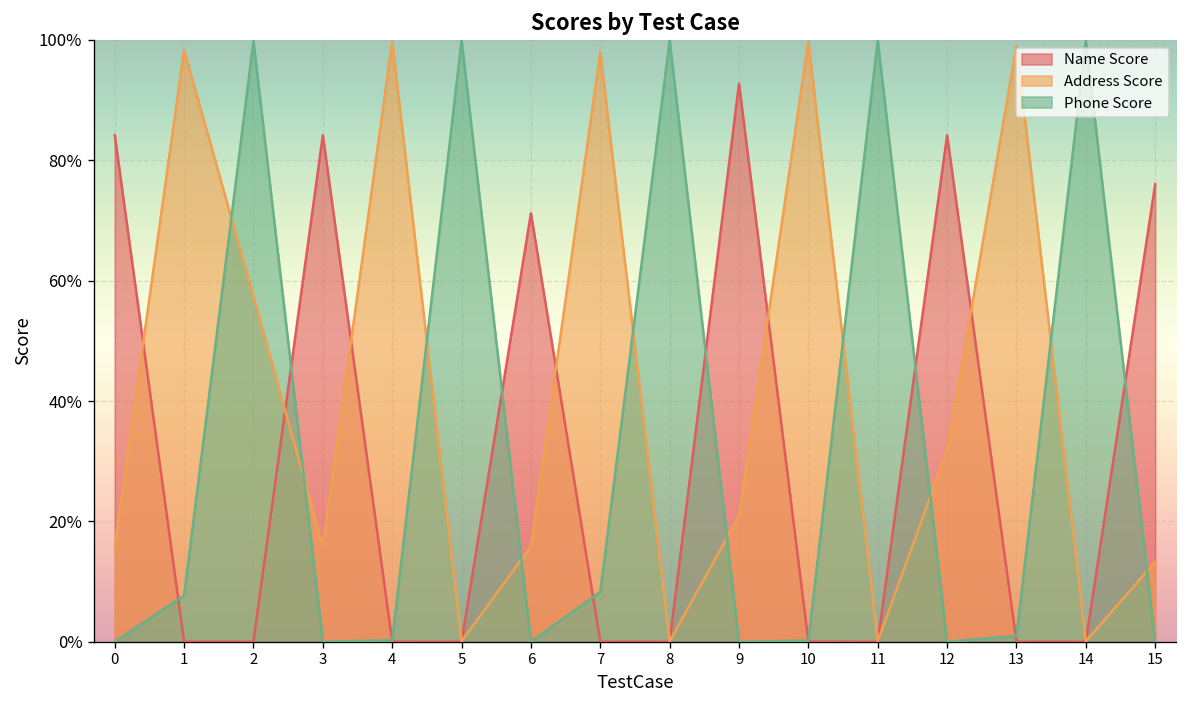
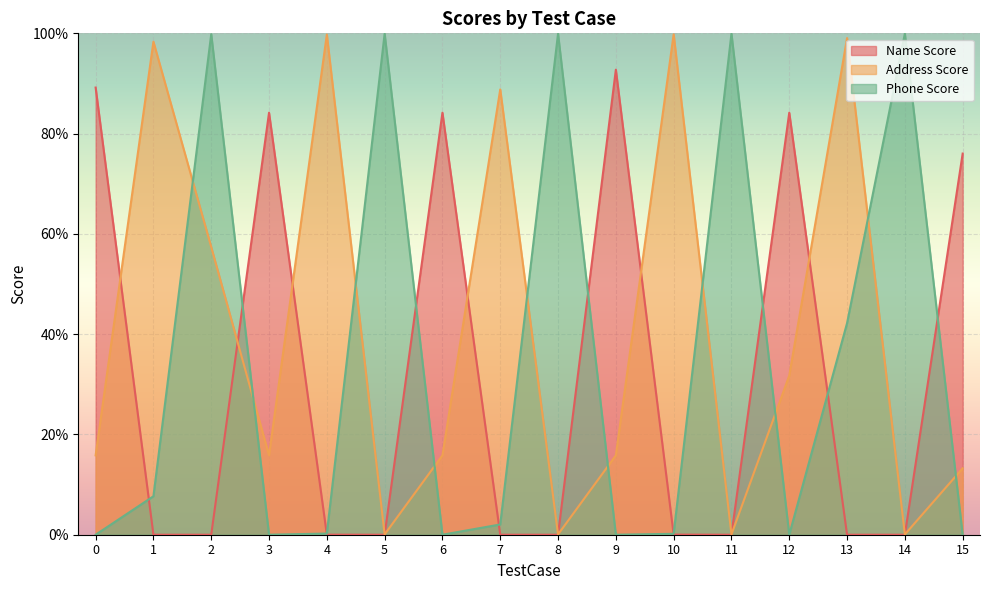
  {
    "Name Score": {
-     "0": "84%",
+     "0": "89%",
      "1": "0%",
      "2": "0%",
      "3": "84%",
-     "6": "71%",
+     "6": "84%",
      "7": "0%",
      "9": "93%",
      "12": "84%",
      "13": "0%",
      "15": "76%"
    },
    "Address Score": {
      "0": "16%",
      "1": "98%",
      "2": "57%",
      "3": "16%",
      "4": "100%",
      "6": "16%",
-     "7": "98%",
-     "9": "21%",
+     "7": "89%",
+     "9": "16%",
      "10": "100%",
      "12": "32%",
      "13": "99%",
      "15": "13%"
    },
    "Phone Score": {
      "0": "0%",
      "1": "8%",
      "2": "100%",
      "3": "0%",
      "5": "100%",
      "6": "0%",
-     "7": "8%",
+     "7": "2%",
      "8": "100%",
      "9": "0%",
      "11": "100%",
      "12": "0%",
-     "13": "1%",
+     "13": "42%",
      "14": "100%",
      "15": "0%"
    }
  }
